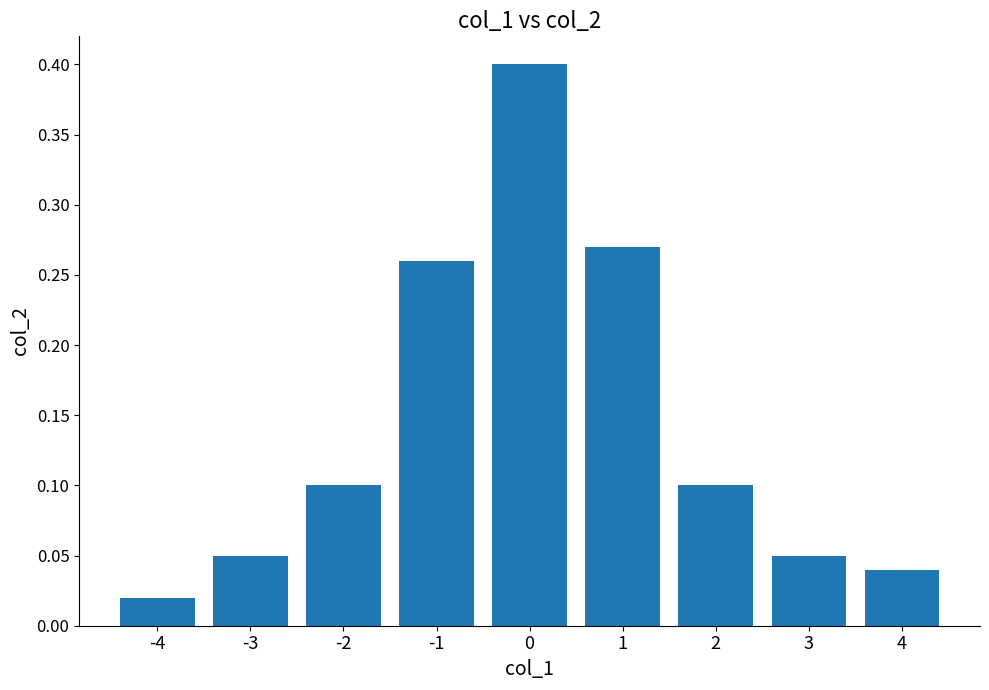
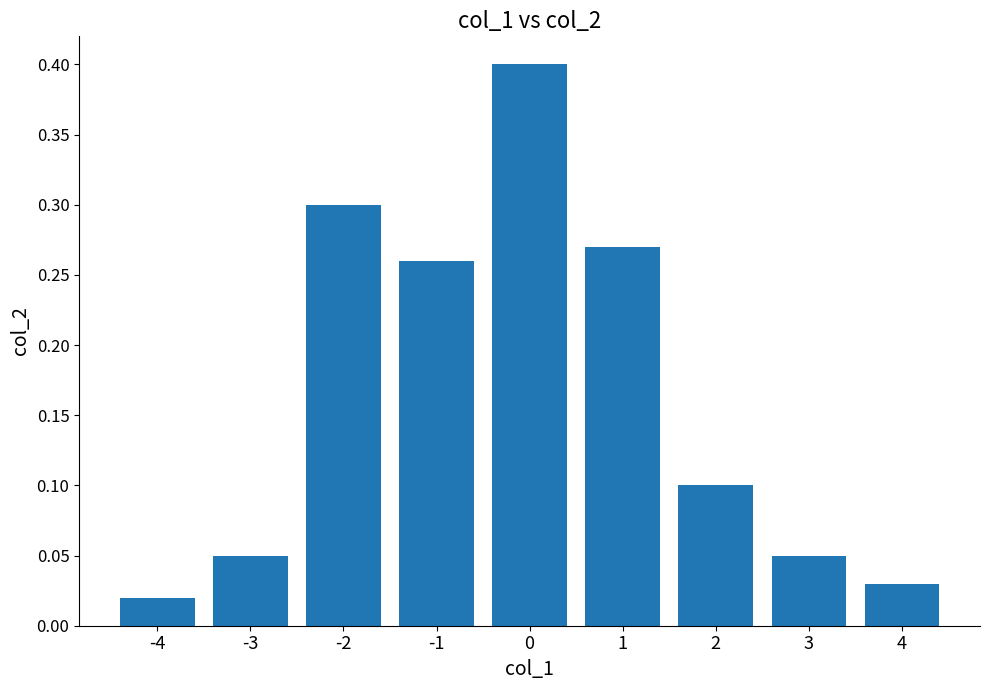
  {
    "-4": 0.02,
    "-3": 0.05,
-   "-2": 0.1,
+   "-2": 0.3,
    "-1": 0.26,
    "0": 0.40,
    "1": 0.27,
    "2": 0.10,
    "3": 0.05,
-   "4": 0.04
+   "4": 0.03
  }
